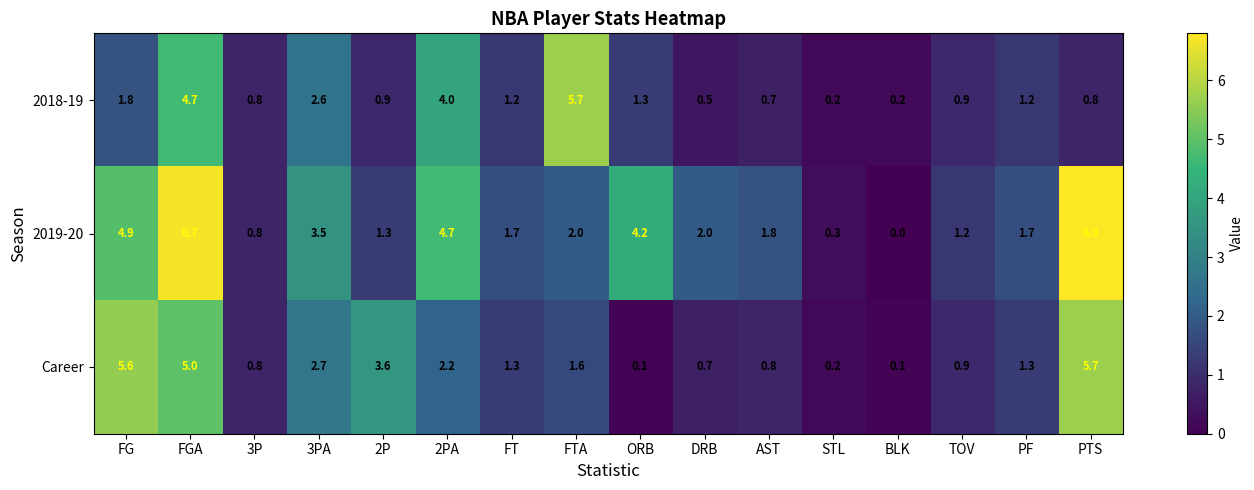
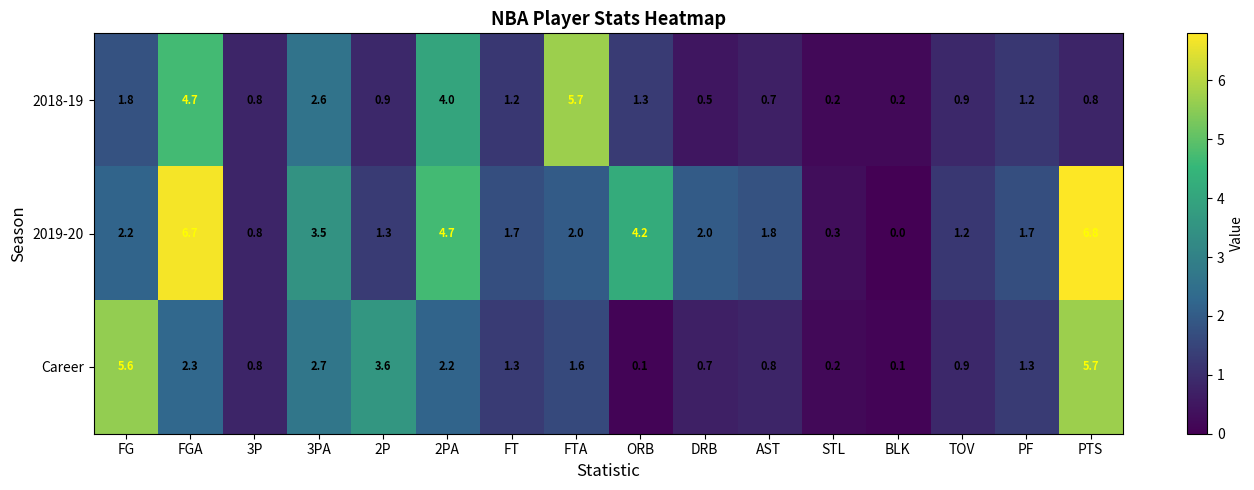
  {
    "2018-19": {
      "FG": 1.8,
      "FGA": 4.7,
      "3P": 0.8,
      "3PA": 2.6,
      "2P": 0.9,
      "2PA": 4.0,
      "FT": 1.2,
      "FTA": 5.7,
      "ORB": 1.3,
      "DRB": 0.5,
      "AST": 0.7,
      "STL": 0.2,
      "BLK": 0.2,
      "TOV": 0.9,
      "PF": 1.2,
      "PTS": 0.8
    },
    "2019-20": {
-     "FG": 4.9,
+     "FG": 2.2,
      "3P": 0.8,
      "3PA": 3.5,
      "2P": 1.3,
      "2PA": 4.7,
      "FT": 1.7,
      "FTA": 2.0,
      "ORB": 4.2,
      "DRB": 2.0,
      "AST": 1.8,
      "STL": 0.3,
      "BLK": 0.0,
      "TOV": 1.2,
      "PF": 1.7
    },
    "Career": {
      "FG": 5.6,
-     "FGA": 5.0,
+     "FGA": 2.3,
      "3P": 0.8,
      "3PA": 2.7,
      "2P": 3.6,
      "2PA": 2.2,
      "FT": 1.3,
      "FTA": 1.6,
      "ORB": 0.1,
      "DRB": 0.7,
      "AST": 0.8,
      "STL": 0.2,
      "BLK": 0.1,
      "TOV": 0.9,
      "PF": 1.3,
      "PTS": 5.7
    }
  }
